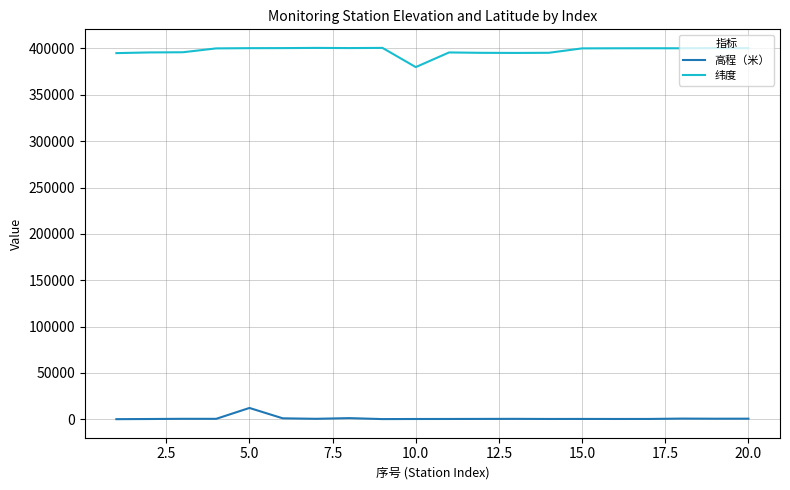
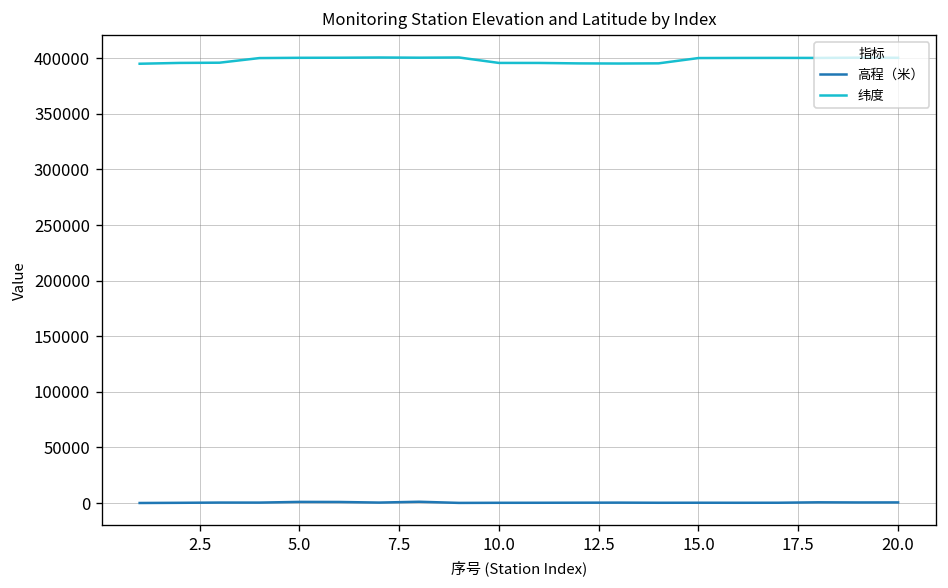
  {
    "高程（米）": {
-     "5.0": 10000,
+     "5.0": 0,
      "10.0": 0,
      "15.0": 0,
      "20.0": 0
    },
    "纬度": {
      "5.0": 400000,
-     "10.0": 380000,
+     "10.0": 400000,
      "15.0": 400000
    }
  }
